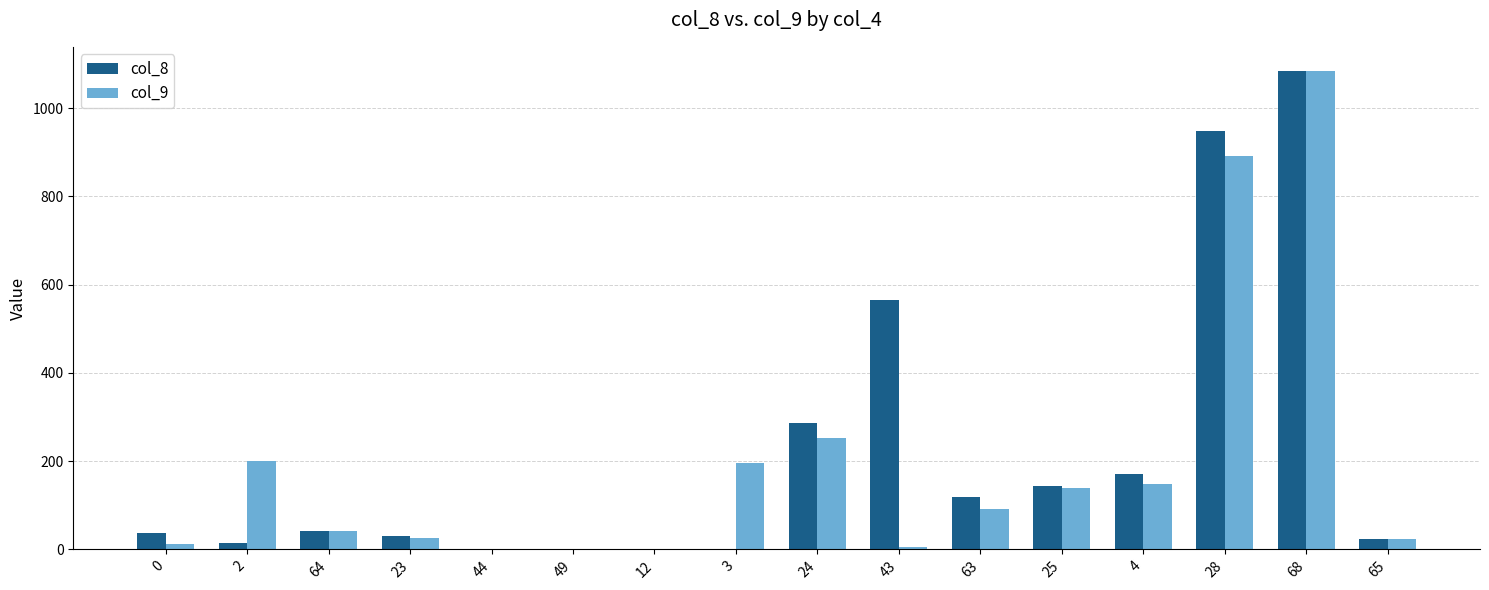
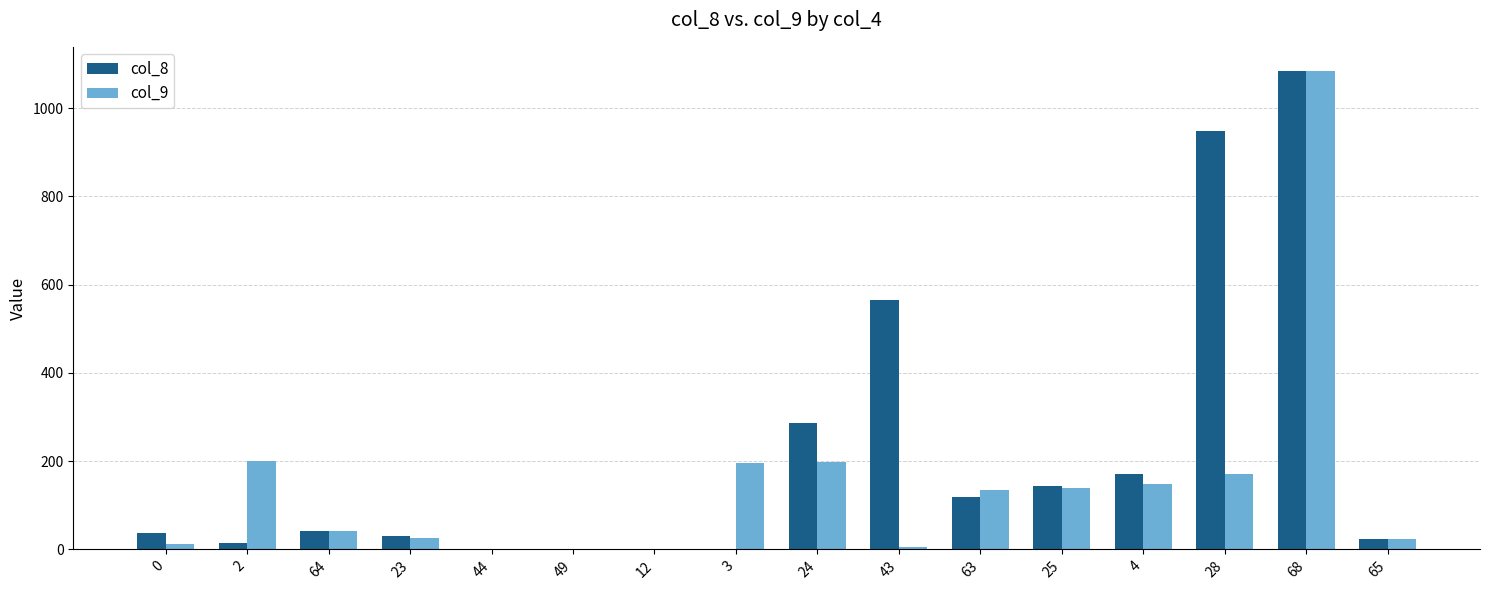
  {
    "col_8": {
      "0": 40,
      "2": 10,
      "64": 40,
      "23": 30,
      "49": 0,
      "12": 0,
      "24": 290,
      "43": 570,
      "63": 120,
      "25": 140,
      "4": 170,
      "28": 950,
      "68": 1090,
      "65": 20
    },
    "col_9": {
      "0": 10,
      "2": 200,
      "64": 40,
      "23": 30,
      "49": 0,
      "12": 0,
      "3": 200,
-     "24": 250,
+     "24": 200,
      "43": 10,
-     "63": 90,
+     "63": 140,
      "25": 140,
      "4": 150,
-     "28": 890,
+     "28": 170,
      "68": 1090,
      "65": 20
    }
  }
